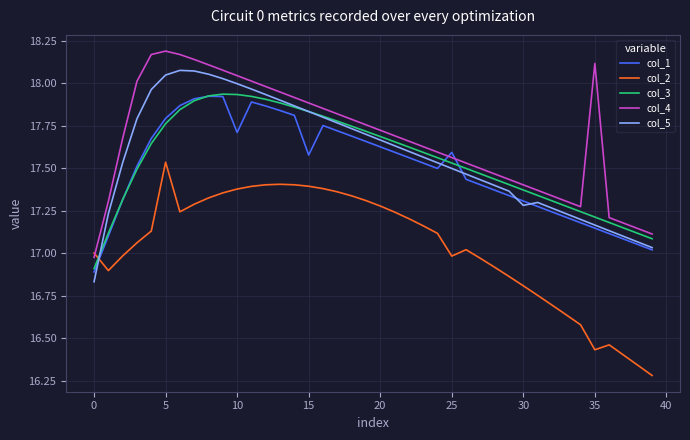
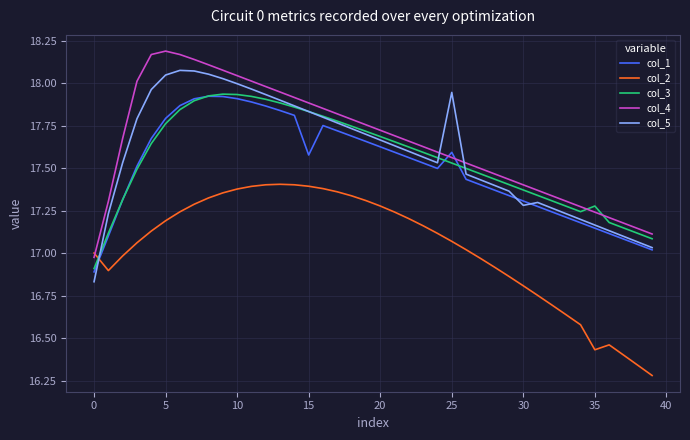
  {
    "col_1": {
      "0": 16.89,
      "5": 17.79,
-     "10": 17.71,
+     "10": 17.91,
      "15": 17.58,
      "20": 17.63,
      "25": 17.59,
      "30": 17.31,
      "35": 17.15
    },
    "col_2": {
      "0": 17.00,
-     "5": 17.54,
+     "5": 17.19,
      "10": 17.38,
      "15": 17.40,
      "20": 17.28,
-     "25": 16.98,
+     "25": 17.07,
      "30": 16.81,
      "35": 16.43
    },
    "col_3": {
      "0": 16.91,
      "5": 17.76,
      "10": 17.93,
      "20": 17.69,
      "25": 17.53,
      "30": 17.37,
-     "35": 17.21
+     "35": 17.28
    },
    "col_4": {
      "0": 16.98,
      "5": 18.19,
      "10": 18.05,
      "15": 17.88,
      "20": 17.72,
      "25": 17.56,
      "30": 17.40,
-     "35": 18.12
+     "35": 17.24
    },
    "col_5": {
      "0": 16.83,
      "5": 18.05,
      "10": 18.00,
      "20": 17.67,
-     "25": 17.50,
+     "25": 17.95,
      "30": 17.28,
      "35": 17.17
    }
  }
